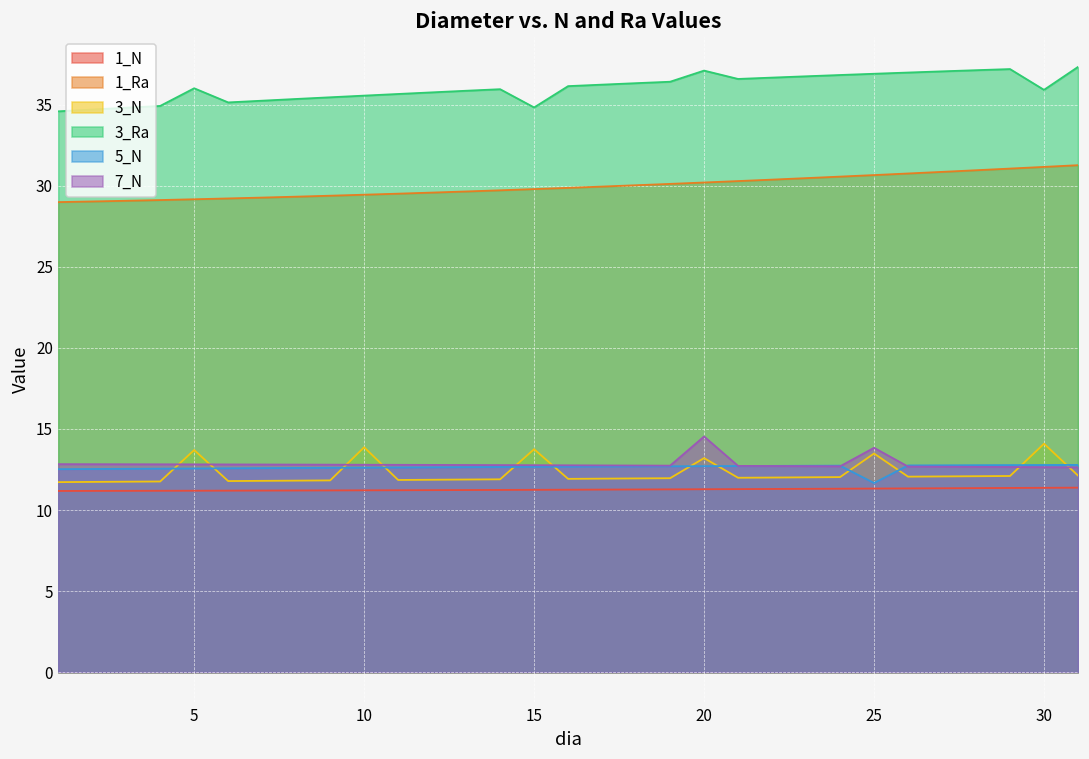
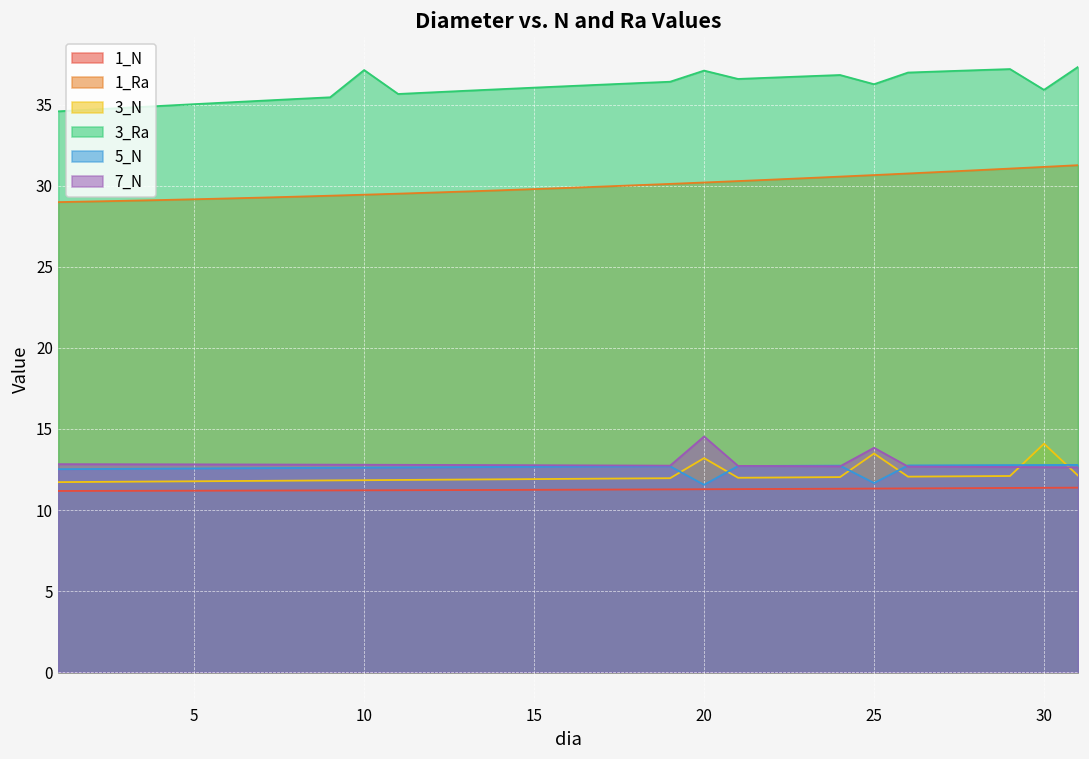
  {
    "3_N": {
-     "5": 13.7,
-     "10": 13.9,
-     "15": 13.8,
+     "5": 11.8,
+     "10": 11.8,
+     "15": 11.9,
      "20": 13.2,
      "25": 13.5,
      "30": 14.1
    },
    "3_Ra": {
-     "5": 36.0,
-     "10": 35.6,
-     "15": 34.8,
+     "5": 35.0,
+     "10": 37.1,
+     "15": 36.0,
      "20": 37.1,
-     "25": 36.9,
+     "25": 36.3,
      "30": 35.9
    },
    "5_N": {
      "5": 12.6,
      "10": 12.6,
-     "20": 12.7,
+     "20": 11.6,
      "25": 11.7
    },
    "7_N": {
      "5": 12.8,
      "10": 12.8,
      "20": 14.5,
      "25": 13.8
    }
  }
